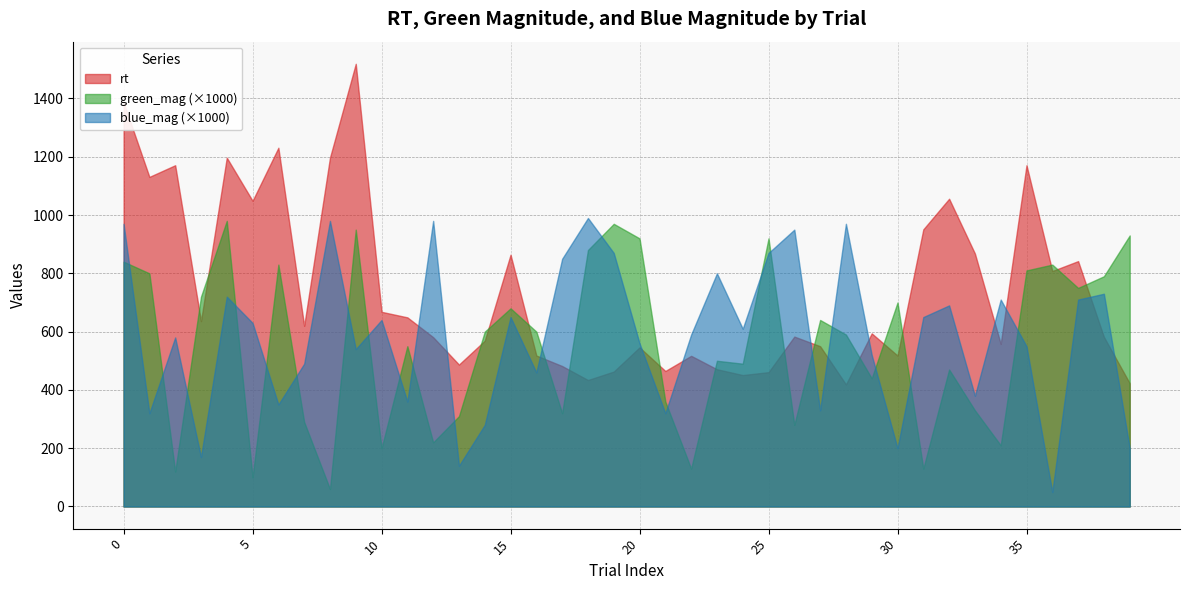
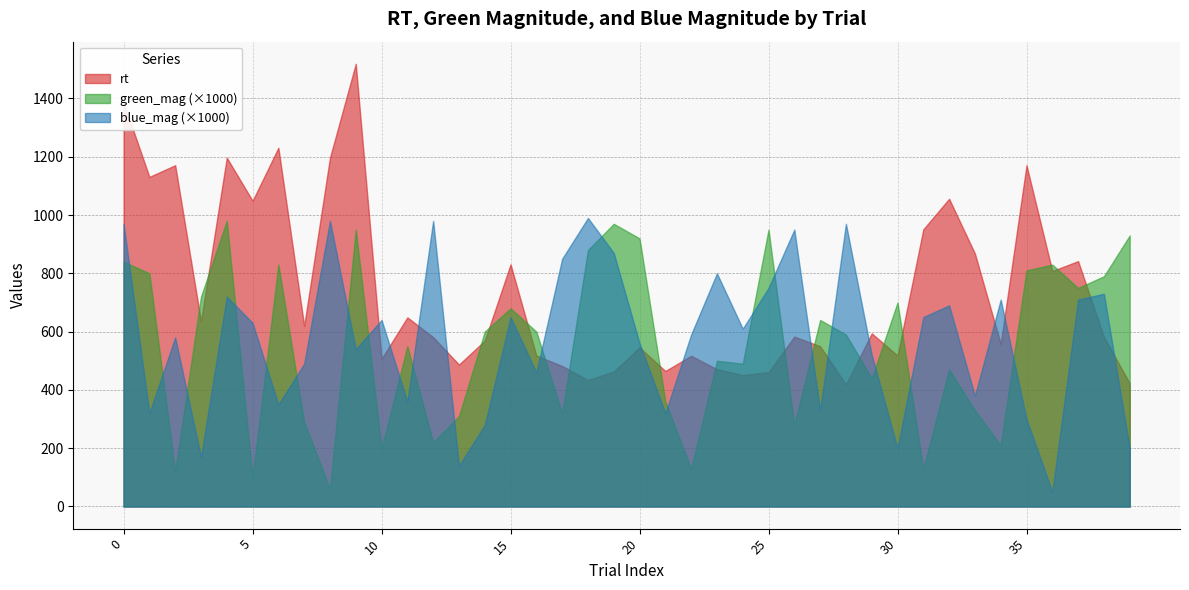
  {
    "rt": {
      "5": 1050,
-     "10": 670,
-     "15": 860,
+     "10": 510,
+     "15": 830,
      "20": 550,
      "25": 460,
      "30": 520,
      "35": 1170
    },
    "green_mag (×1000)": {
      "0": 840,
      "5": 100,
      "10": 200,
      "15": 680,
      "20": 920,
-     "25": 920,
+     "25": 950,
      "30": 700,
      "35": 810
    },
    "blue_mag (×1000)": {
      "0": 970,
      "5": 630,
      "10": 640,
      "15": 650,
      "20": 560,
-     "25": 870,
+     "25": 750,
      "30": 200,
-     "35": 550
+     "35": 300
    }
  }
